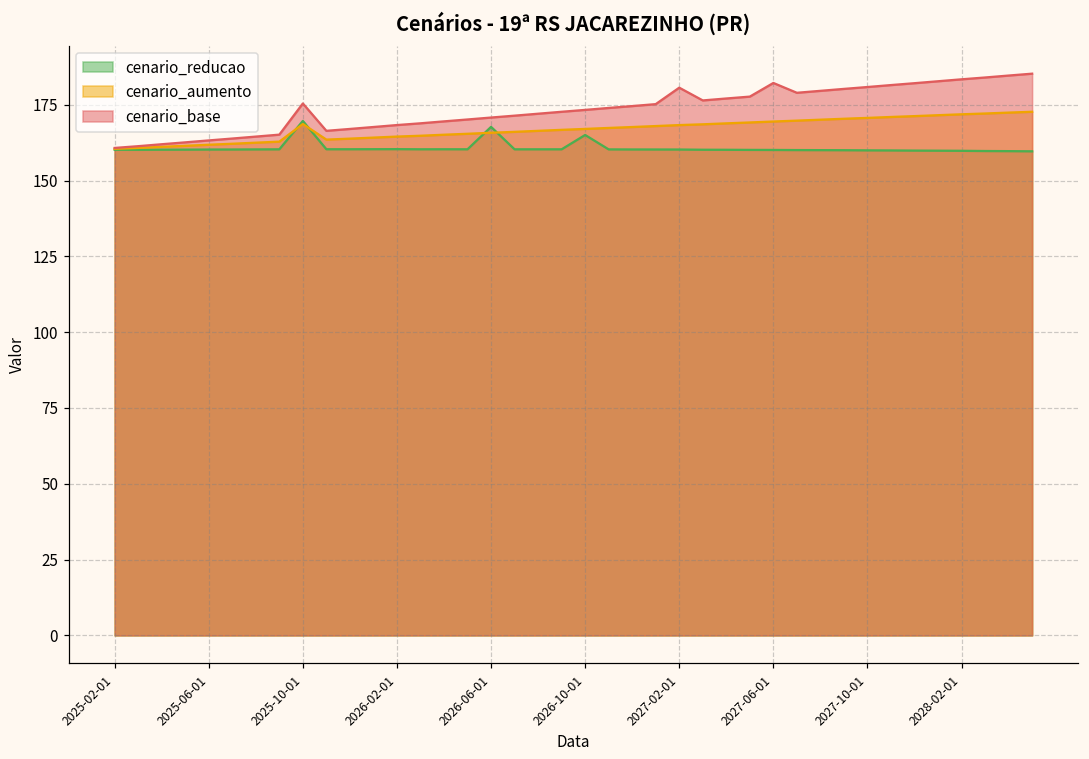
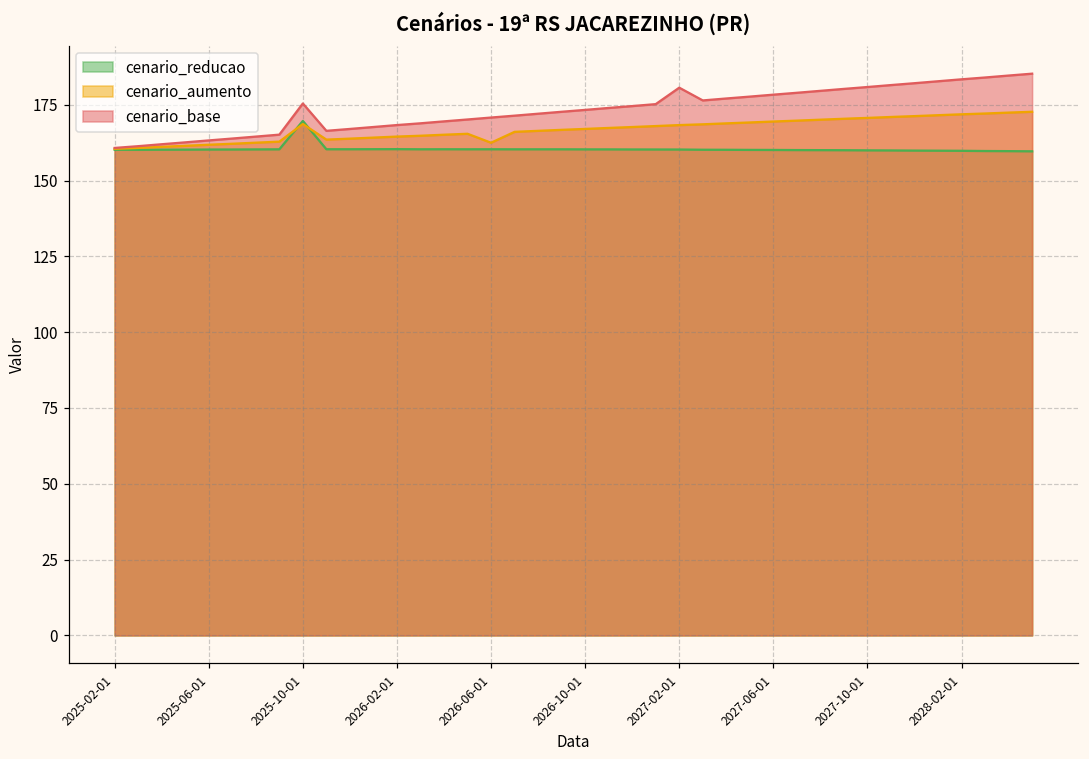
  {
    "cenario_reducao": {
      "2025-06-01": 160,
      "2025-10-01": 170,
      "2026-02-01": 160,
-     "2026-06-01": 168,
-     "2026-10-01": 165,
+     "2026-06-01": 160,
+     "2026-10-01": 160,
      "2027-02-01": 160,
      "2027-06-01": 160,
      "2027-10-01": 160,
      "2028-02-01": 160
    },
    "cenario_aumento": {
      "2025-06-01": 162,
      "2025-10-01": 169,
      "2026-02-01": 164,
-     "2026-06-01": 166,
+     "2026-06-01": 162,
      "2026-10-01": 167,
      "2027-02-01": 168,
      "2027-06-01": 169,
      "2027-10-01": 171,
      "2028-02-01": 172
    },
    "cenario_base": {
      "2025-06-01": 163,
      "2025-10-01": 175,
      "2026-02-01": 168,
      "2026-06-01": 171,
      "2026-10-01": 173,
      "2027-02-01": 181,
-     "2027-06-01": 182,
+     "2027-06-01": 178,
      "2027-10-01": 181,
      "2028-02-01": 183
    }
  }
